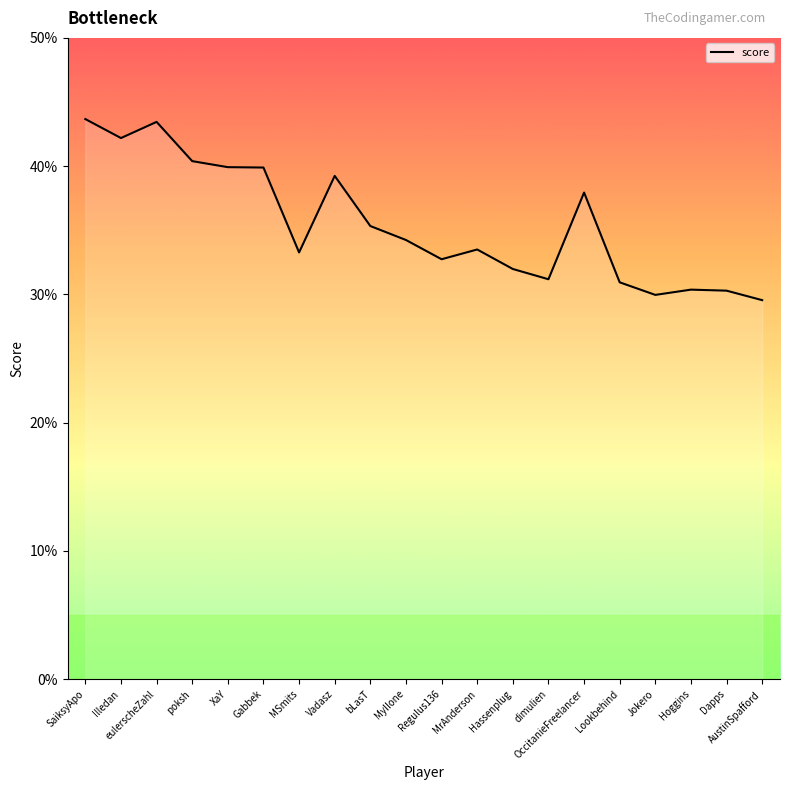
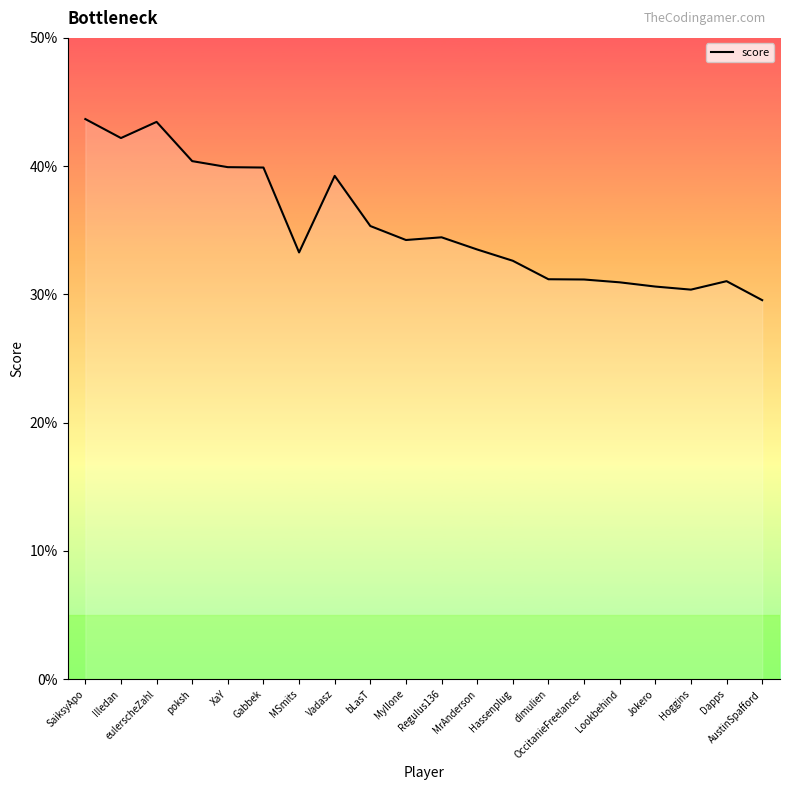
  {
    "SaiksyApo": "43.7%",
    "Illedan": "42.2%",
    "eulerscheZahl": "43.5%",
    "poksh": "40.4%",
    "XaY": "39.9%",
    "Gabbek": "39.9%",
    "MSmits": "33.3%",
    "Vadasz": "39.2%",
    "bLasT": "35.3%",
    "MyIIone": "34.2%",
-   "Regulus136": "32.7%",
+   "Regulus136": "34.5%",
    "MrAnderson": "33.5%",
-   "Hassenplug": "32.0%",
+   "Hassenplug": "32.6%",
    "dimulien": "31.2%",
-   "OccitanieFreelancer": "37.9%",
+   "OccitanieFreelancer": "31.2%",
    "Lookbehind": "30.9%",
-   "Jokero": "30.0%",
+   "Jokero": "30.6%",
    "Hoggins": "30.4%",
-   "Dapps": "30.3%",
+   "Dapps": "31.0%",
    "AustinSpafford": "29.6%"
  }
